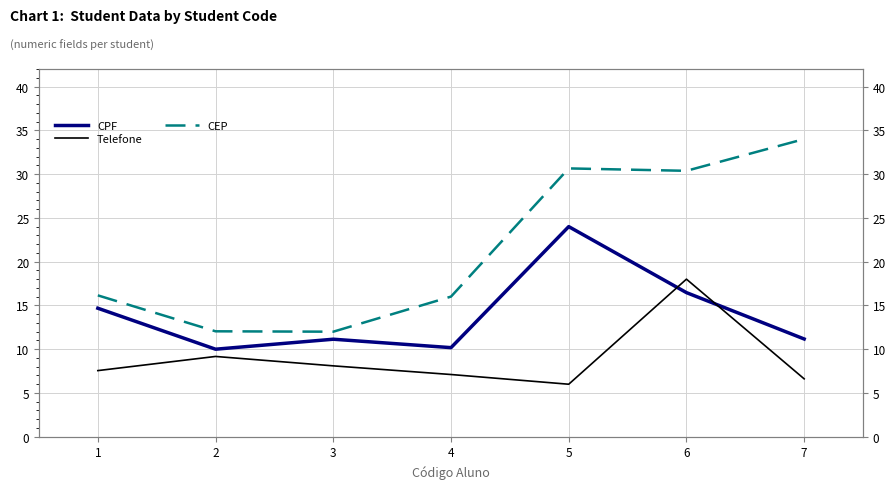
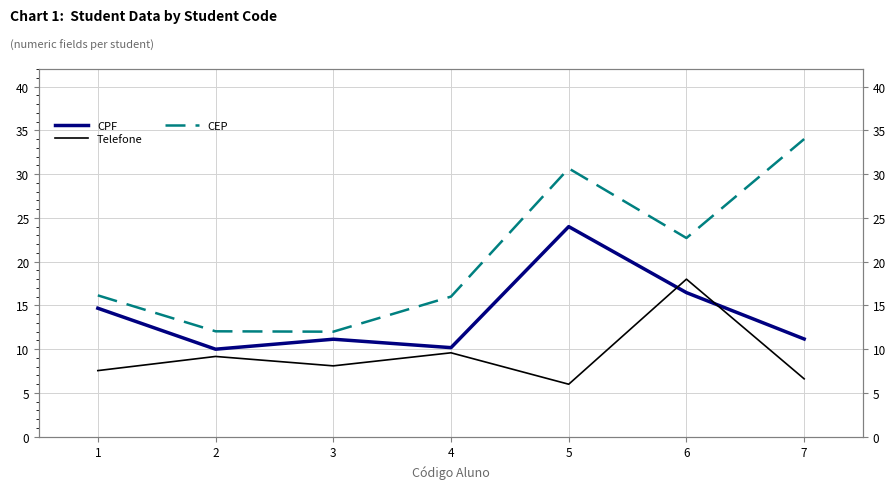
  {
    "CPF": {
      "1": 15,
      "2": 10,
      "3": 11,
      "4": 10,
      "5": 24,
      "6": 16,
      "7": 11
    },
    "Telefone": {
      "1": 8,
      "2": 9,
      "3": 8,
-     "4": 7,
+     "4": 10,
      "5": 6,
      "6": 18,
      "7": 7
    },
    "CEP": {
      "1": 16,
      "2": 12,
      "3": 12,
      "4": 16,
      "5": 31,
-     "6": 30,
+     "6": 23,
      "7": 34
    }
  }
